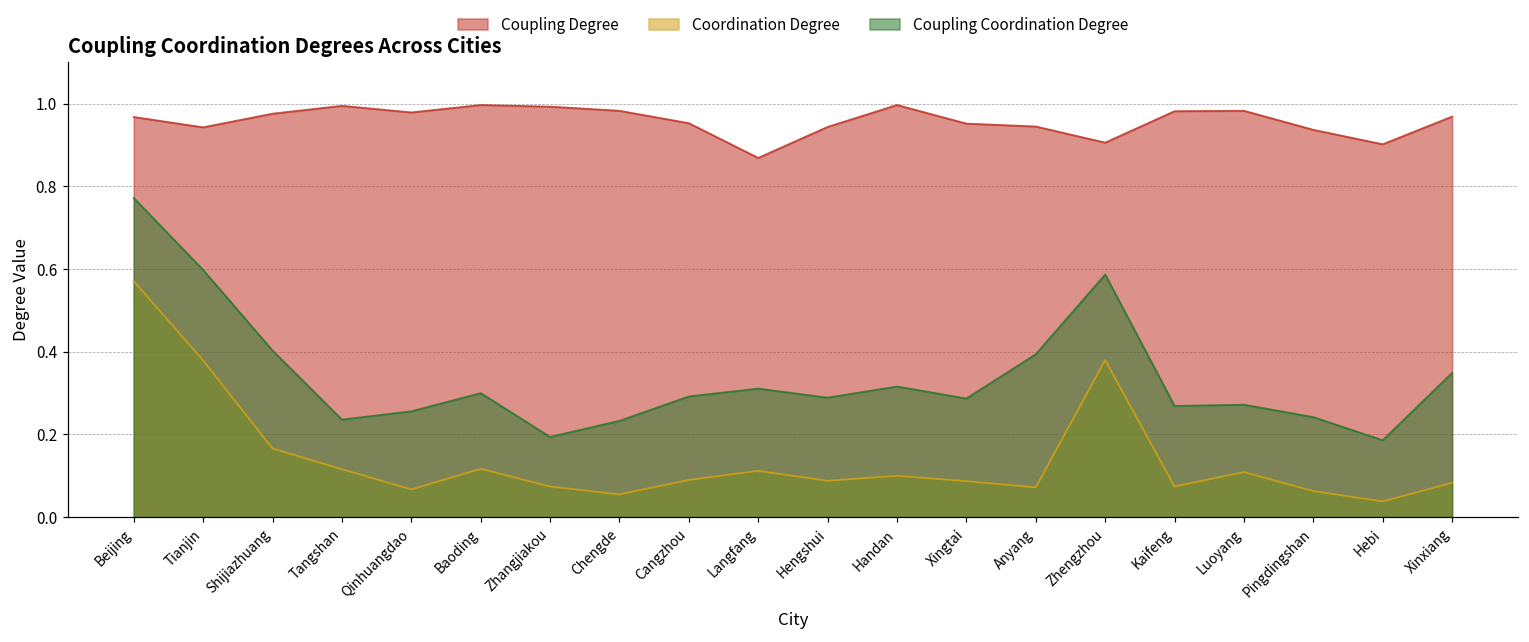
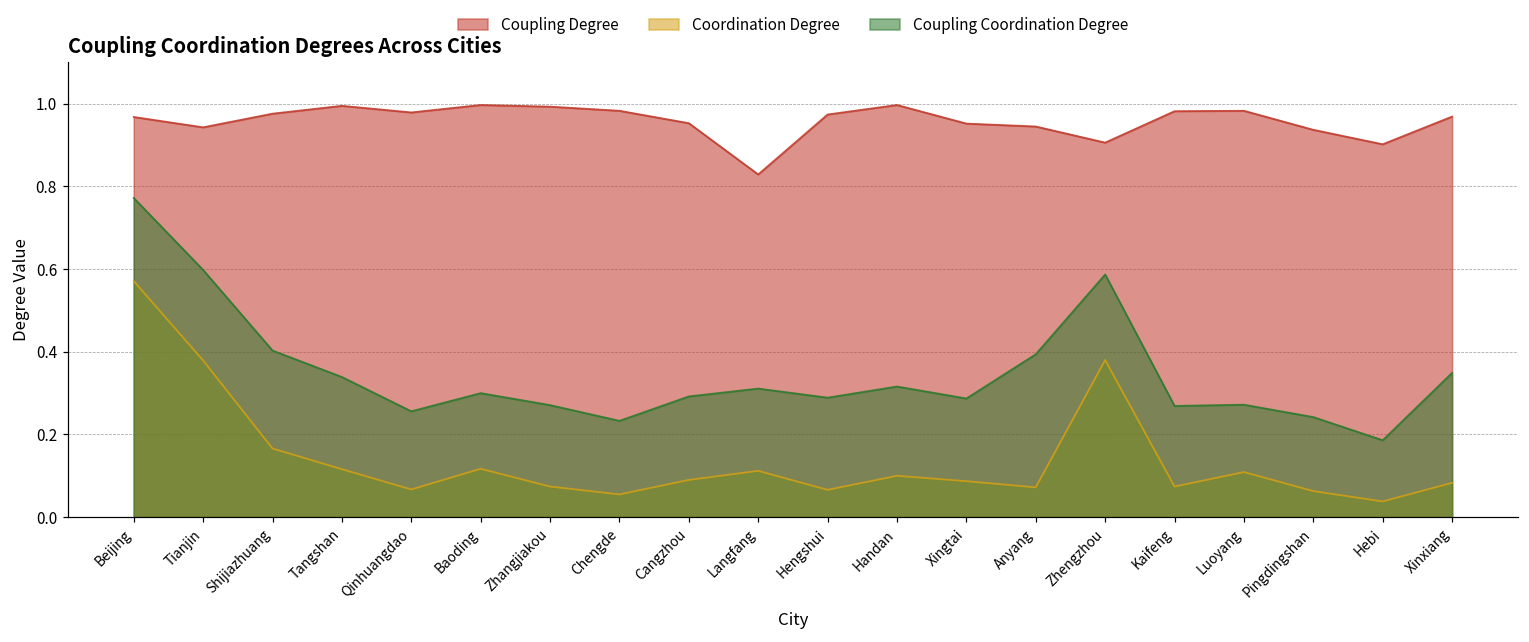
  {
    "Coupling Degree": {
      "Beijing": 0.97,
      "Tianjin": 0.94,
      "Shijiazhuang": 0.98,
      "Tangshan": 1.00,
      "Qinhuangdao": 0.98,
      "Baoding": 1.00,
      "Zhangjiakou": 0.99,
      "Chengde": 0.98,
      "Cangzhou": 0.95,
-     "Langfang": 0.87,
-     "Hengshui": 0.94,
+     "Langfang": 0.83,
+     "Hengshui": 0.97,
      "Handan": 1.00,
      "Xingtai": 0.95,
      "Anyang": 0.95,
      "Zhengzhou": 0.91,
      "Kaifeng": 0.98,
      "Luoyang": 0.98,
      "Pingdingshan": 0.94,
      "Hebi": 0.90,
      "Xinxiang": 0.97
    },
    "Coordination Degree": {
      "Beijing": 0.57,
      "Tianjin": 0.38,
      "Shijiazhuang": 0.17,
      "Tangshan": 0.12,
      "Qinhuangdao": 0.07,
      "Baoding": 0.12,
      "Zhangjiakou": 0.07,
      "Chengde": 0.06,
      "Cangzhou": 0.09,
      "Langfang": 0.11,
-     "Hengshui": 0.09,
+     "Hengshui": 0.07,
      "Handan": 0.10,
      "Xingtai": 0.09,
      "Anyang": 0.07,
      "Zhengzhou": 0.38,
      "Kaifeng": 0.07,
      "Luoyang": 0.11,
      "Pingdingshan": 0.06,
      "Hebi": 0.04,
      "Xinxiang": 0.08
    },
    "Coupling Coordination Degree": {
      "Beijing": 0.77,
      "Tianjin": 0.60,
      "Shijiazhuang": 0.40,
-     "Tangshan": 0.24,
+     "Tangshan": 0.34,
      "Qinhuangdao": 0.26,
      "Baoding": 0.30,
-     "Zhangjiakou": 0.19,
+     "Zhangjiakou": 0.27,
      "Chengde": 0.23,
      "Cangzhou": 0.29,
      "Langfang": 0.31,
      "Hengshui": 0.29,
      "Handan": 0.32,
      "Xingtai": 0.29,
      "Anyang": 0.39,
      "Zhengzhou": 0.59,
      "Kaifeng": 0.27,
      "Luoyang": 0.27,
      "Pingdingshan": 0.24,
      "Hebi": 0.19,
      "Xinxiang": 0.35
    }
  }
